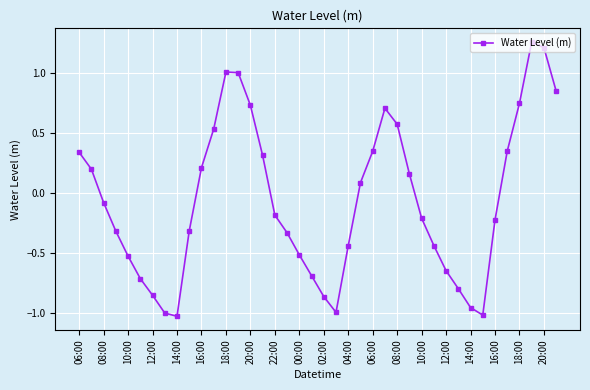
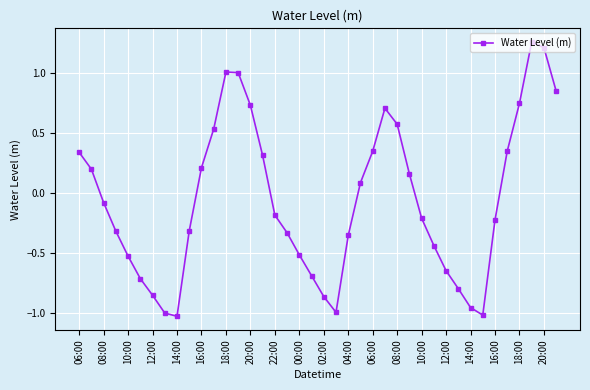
  {
    "22:00": -0.18,
    "00:00": -0.51,
    "02:00": -0.86,
-   "04:00": -0.44
+   "04:00": -0.35
  }
